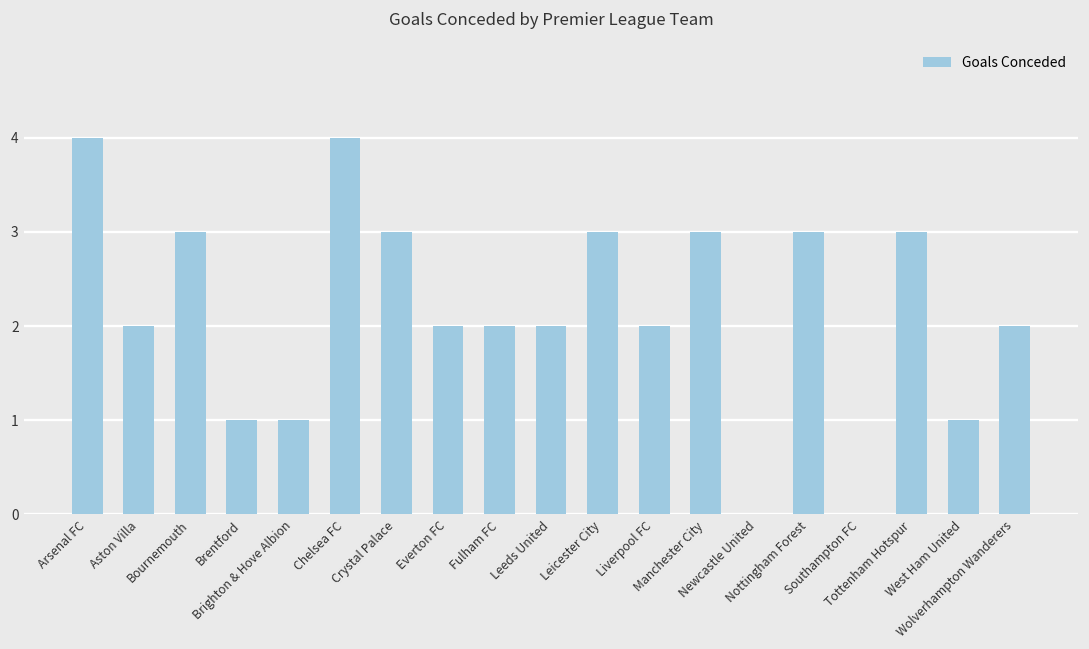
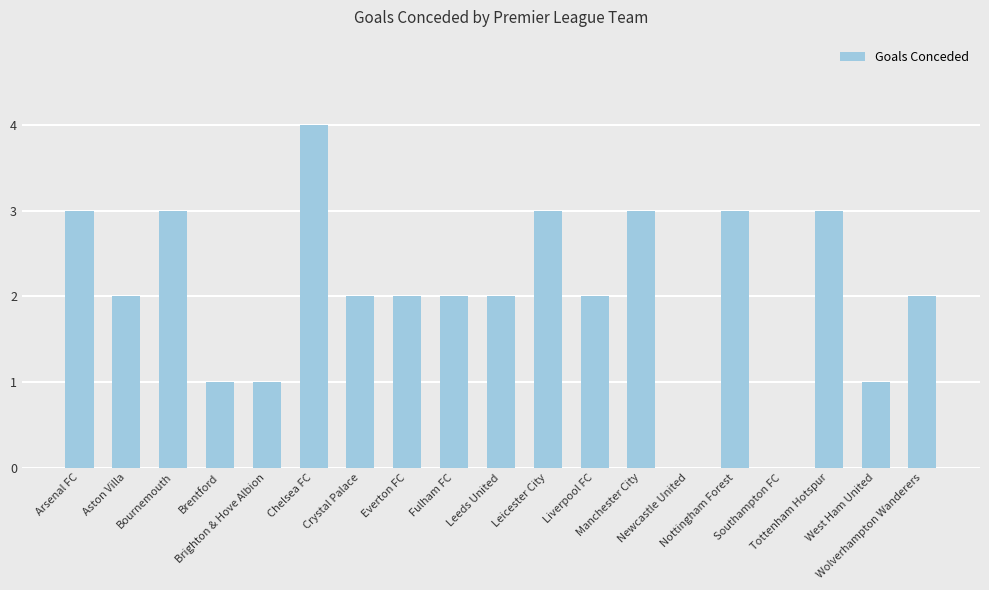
  {
-   "Arsenal FC": 4,
+   "Arsenal FC": 3,
    "Aston Villa": 2,
    "Bournemouth": 3,
    "Brentford": 1,
    "Brighton & Hove Albion": 1,
    "Chelsea FC": 4,
-   "Crystal Palace": 3,
+   "Crystal Palace": 2,
    "Everton FC": 2,
    "Fulham FC": 2,
    "Leeds United": 2,
    "Leicester City": 3,
    "Liverpool FC": 2,
    "Manchester City": 3,
    "Newcastle United": 0,
    "Nottingham Forest": 3,
    "Southampton FC": 0,
    "Tottenham Hotspur": 3,
    "West Ham United": 1,
    "Wolverhampton Wanderers": 2
  }
